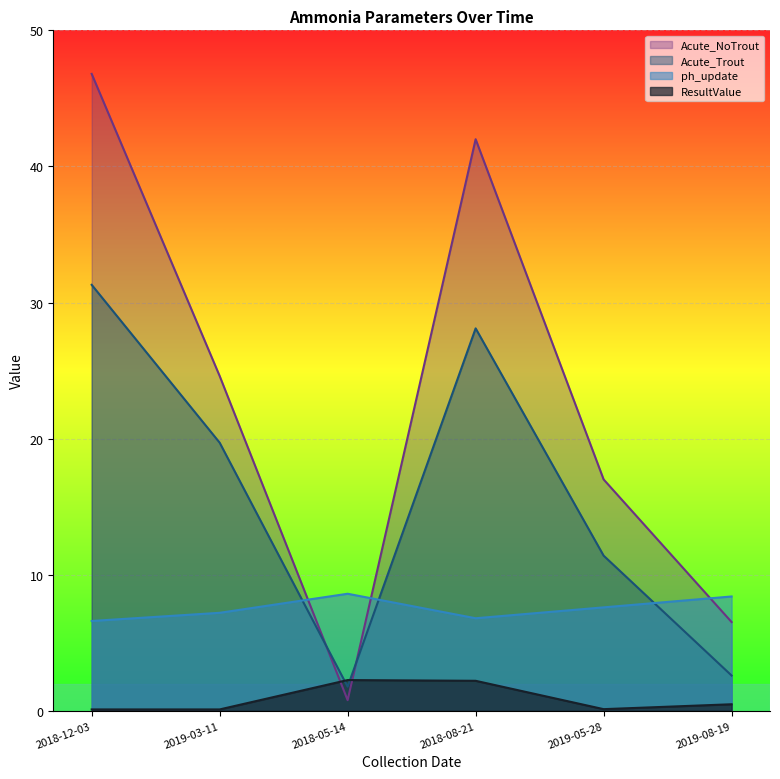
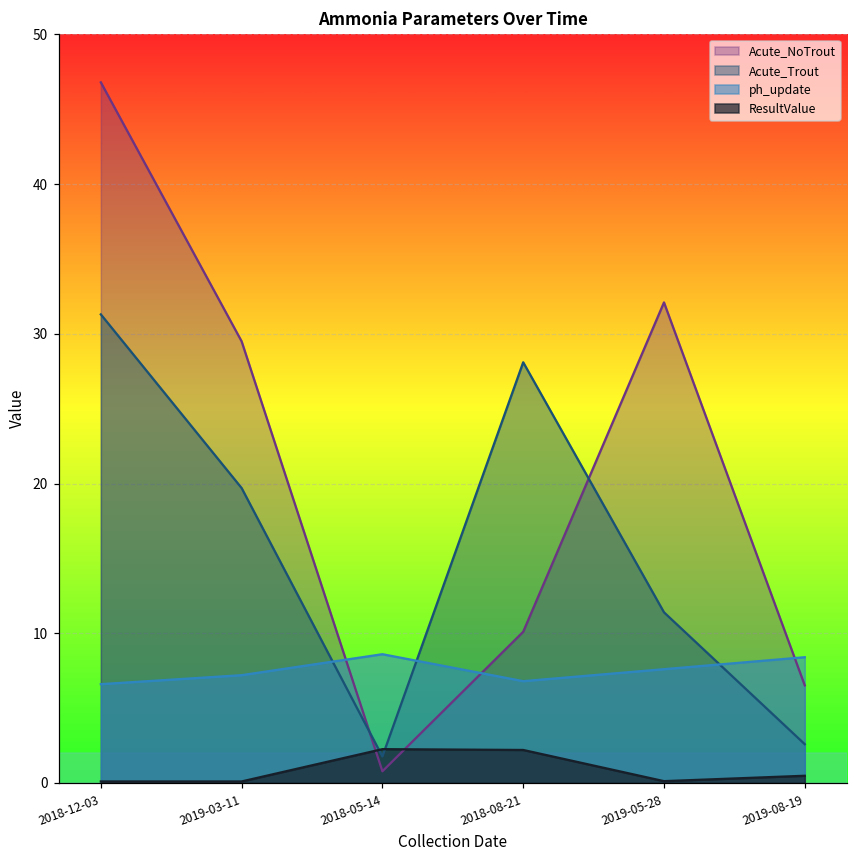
  {
    "Acute_NoTrout": {
      "2018-12-03": 46.8,
-     "2019-03-11": 24.6,
-     "2018-08-21": 42.0,
-     "2019-05-28": 17.0,
+     "2019-03-11": 29.5,
+     "2018-08-21": 10.1,
+     "2019-05-28": 32.1,
      "2019-08-19": 6.5
    },
    "ResultValue": {
      "2018-05-14": 2.3,
      "2018-08-21": 2.2
    }
  }
